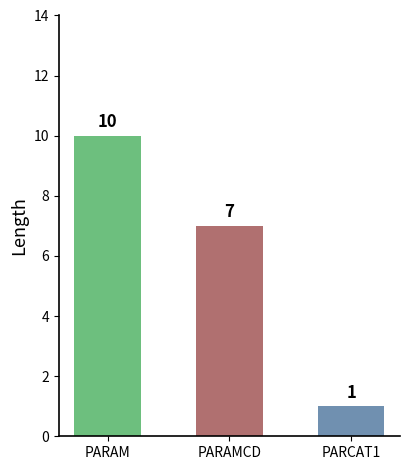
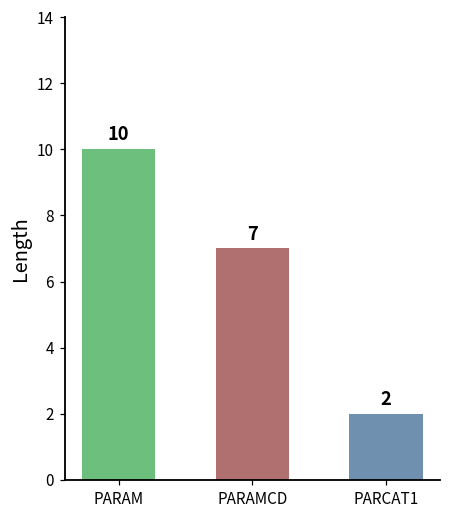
  {
    "PARAM": 10,
    "PARAMCD": 7,
-   "PARCAT1": 1
+   "PARCAT1": 2
  }
